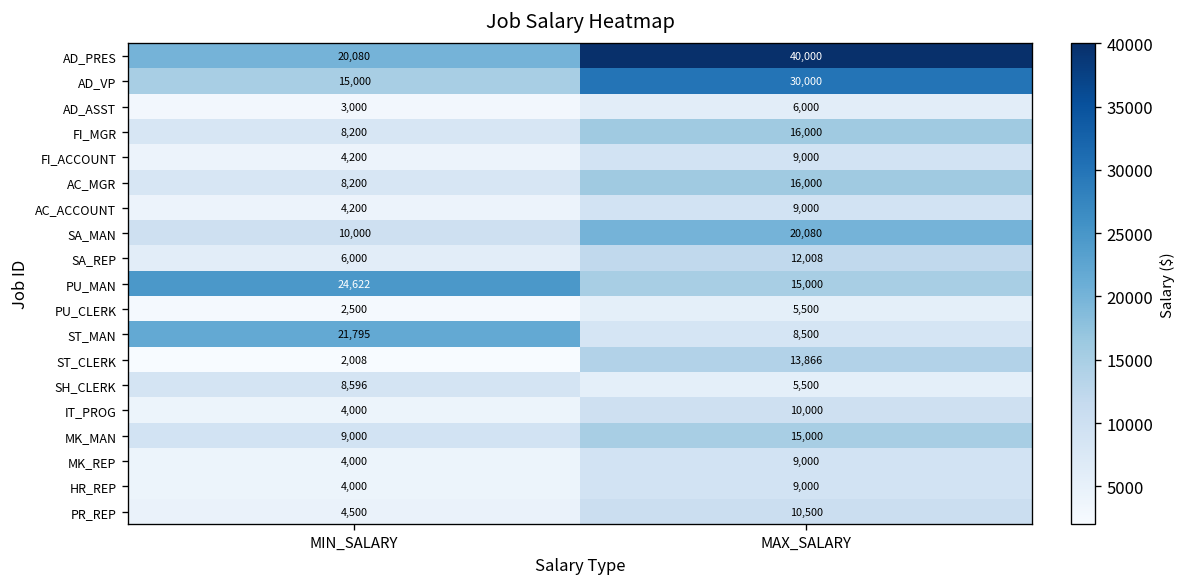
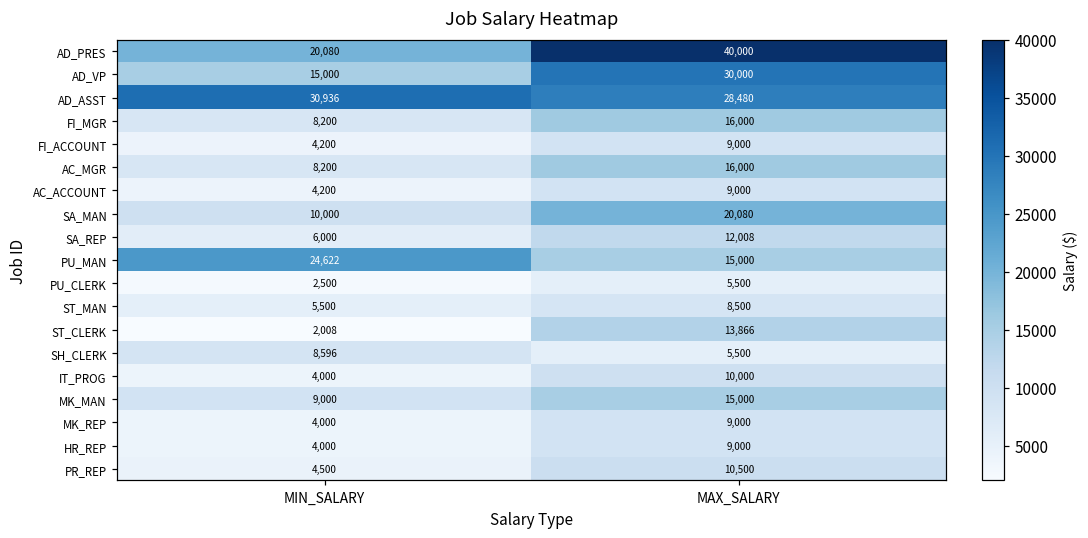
  {
    "AD_PRES": {
      "MIN_SALARY": "20,080",
      "MAX_SALARY": "40,000"
    },
    "AD_VP": {
      "MIN_SALARY": "15,000",
      "MAX_SALARY": "30,000"
    },
    "AD_ASST": {
-     "MIN_SALARY": "3,000",
-     "MAX_SALARY": "6,000"
+     "MIN_SALARY": "30,936",
+     "MAX_SALARY": "28,480"
    },
    "FI_MGR": {
      "MIN_SALARY": "8,200",
      "MAX_SALARY": "16,000"
    },
    "FI_ACCOUNT": {
      "MIN_SALARY": "4,200",
      "MAX_SALARY": "9,000"
    },
    "AC_MGR": {
      "MIN_SALARY": "8,200",
      "MAX_SALARY": "16,000"
    },
    "AC_ACCOUNT": {
      "MIN_SALARY": "4,200",
      "MAX_SALARY": "9,000"
    },
    "SA_MAN": {
      "MIN_SALARY": "10,000",
      "MAX_SALARY": "20,080"
    },
    "SA_REP": {
      "MIN_SALARY": "6,000",
      "MAX_SALARY": "12,008"
    },
    "PU_MAN": {
      "MIN_SALARY": "24,622",
      "MAX_SALARY": "15,000"
    },
    "PU_CLERK": {
      "MIN_SALARY": "2,500",
      "MAX_SALARY": "5,500"
    },
    "ST_MAN": {
-     "MIN_SALARY": "21,795",
+     "MIN_SALARY": "5,500",
      "MAX_SALARY": "8,500"
    },
    "ST_CLERK": {
      "MIN_SALARY": "2,008",
      "MAX_SALARY": "13,866"
    },
    "SH_CLERK": {
      "MIN_SALARY": "8,596",
      "MAX_SALARY": "5,500"
    },
    "IT_PROG": {
      "MIN_SALARY": "4,000",
      "MAX_SALARY": "10,000"
    },
    "MK_MAN": {
      "MIN_SALARY": "9,000",
      "MAX_SALARY": "15,000"
    },
    "MK_REP": {
      "MIN_SALARY": "4,000",
      "MAX_SALARY": "9,000"
    },
    "HR_REP": {
      "MIN_SALARY": "4,000",
      "MAX_SALARY": "9,000"
    },
    "PR_REP": {
      "MIN_SALARY": "4,500",
      "MAX_SALARY": "10,500"
    }
  }
